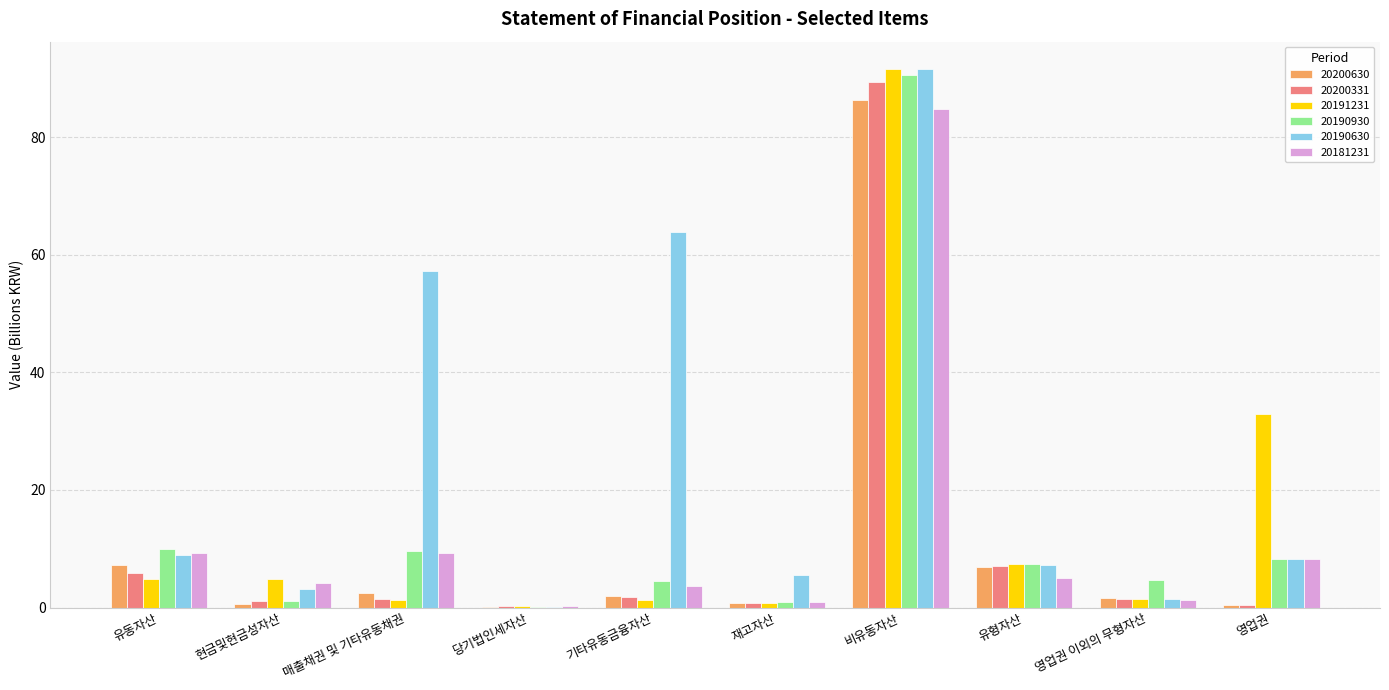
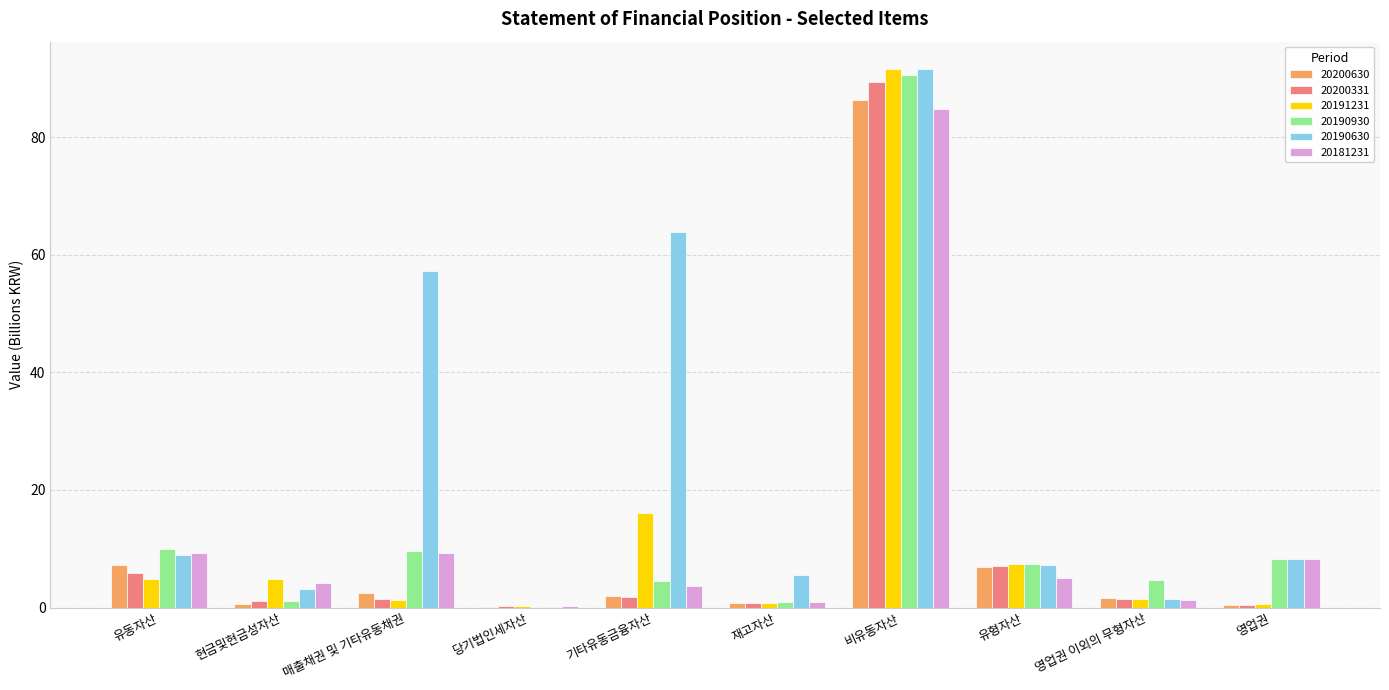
  {
    "20191231": {
      "유동자산": 5,
      "현금및현금성자산": 5,
      "매출채권 및 기타유동채권": 1,
-     "기타유동금융자산": 1,
+     "기타유동금융자산": 16,
      "재고자산": 1,
      "비유동자산": 92,
      "유형자산": 7,
      "영업권 이외의 무형자산": 2,
-     "영업권": 33
+     "영업권": 1
    },
    "20190930": {
      "유동자산": 10,
      "현금및현금성자산": 1,
      "매출채권 및 기타유동채권": 10,
      "기타유동금융자산": 4,
      "재고자산": 1,
      "비유동자산": 91,
      "유형자산": 7,
      "영업권 이외의 무형자산": 5,
      "영업권": 8
    },
    "20190630": {
      "유동자산": 9,
      "현금및현금성자산": 3,
      "매출채권 및 기타유동채권": 57,
      "기타유동금융자산": 64,
      "재고자산": 5,
      "비유동자산": 92,
      "유형자산": 7,
      "영업권 이외의 무형자산": 1,
      "영업권": 8
    },
    "20181231": {
      "유동자산": 9,
      "현금및현금성자산": 4,
      "매출채권 및 기타유동채권": 9,
      "기타유동금융자산": 4,
      "재고자산": 1,
      "비유동자산": 85,
      "유형자산": 5,
      "영업권 이외의 무형자산": 1,
      "영업권": 8
    }
  }
